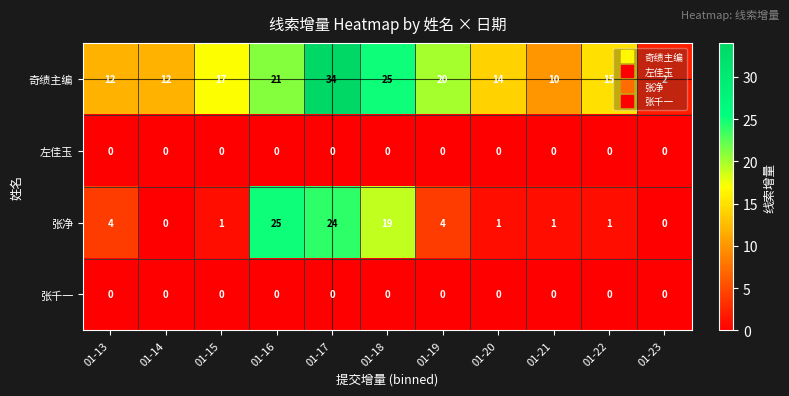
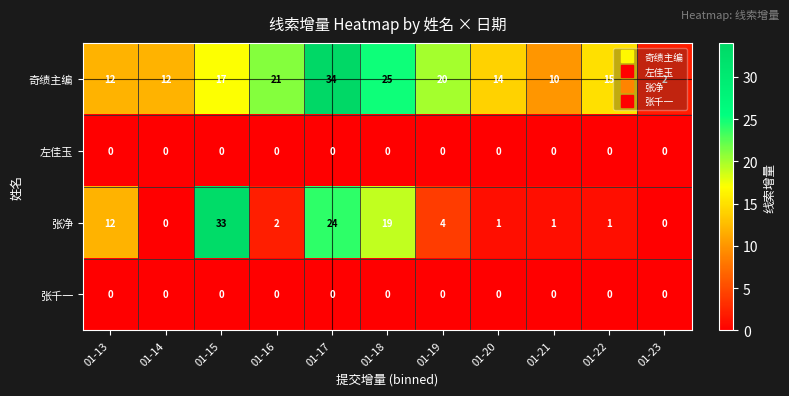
  {
    "奇绩主编": {
      "01-13": 12,
      "01-14": 12,
      "01-15": 17,
      "01-16": 21,
      "01-17": 34,
      "01-18": 25,
      "01-19": 20,
      "01-20": 14,
      "01-21": 10
    },
    "左佳玉": {
      "01-13": 0,
      "01-14": 0,
      "01-15": 0,
      "01-16": 0,
      "01-17": 0,
      "01-18": 0,
      "01-19": 0,
      "01-20": 0,
      "01-21": 0,
      "01-22": 0,
      "01-23": 0
    },
    "张净": {
-     "01-13": 4,
+     "01-13": 12,
      "01-14": 0,
-     "01-15": 1,
-     "01-16": 25,
+     "01-15": 33,
+     "01-16": 2,
      "01-17": 24,
      "01-18": 19,
      "01-19": 4,
      "01-20": 1,
      "01-21": 1,
      "01-22": 1,
      "01-23": 0
    },
    "张千一": {
      "01-13": 0,
      "01-14": 0,
      "01-15": 0,
      "01-16": 0,
      "01-17": 0,
      "01-18": 0,
      "01-19": 0,
      "01-20": 0,
      "01-21": 0,
      "01-22": 0,
      "01-23": 0
    }
  }
